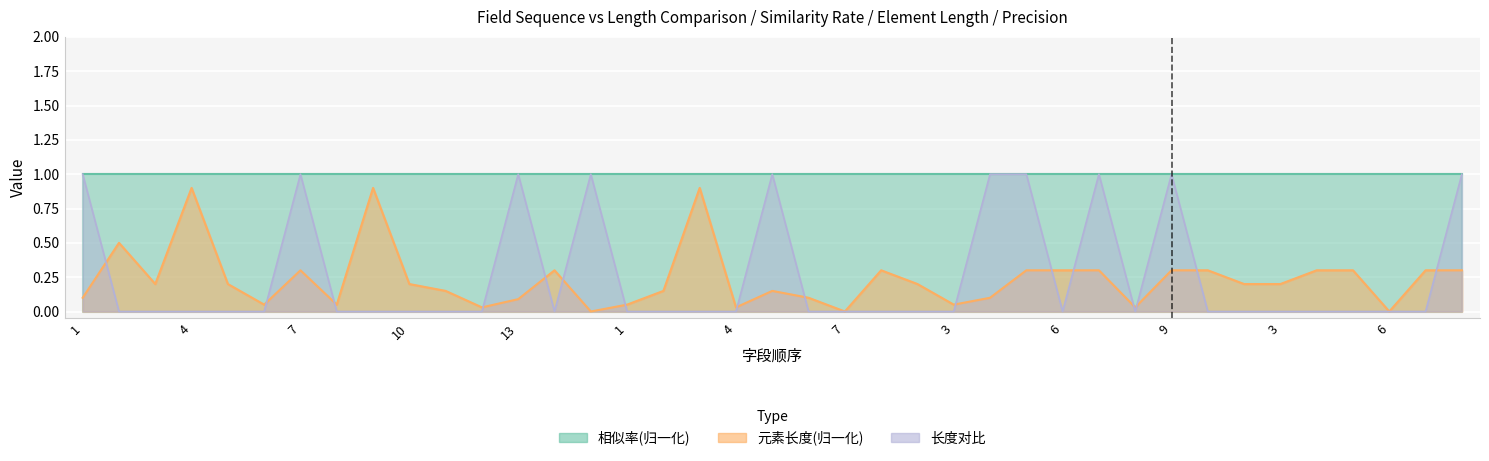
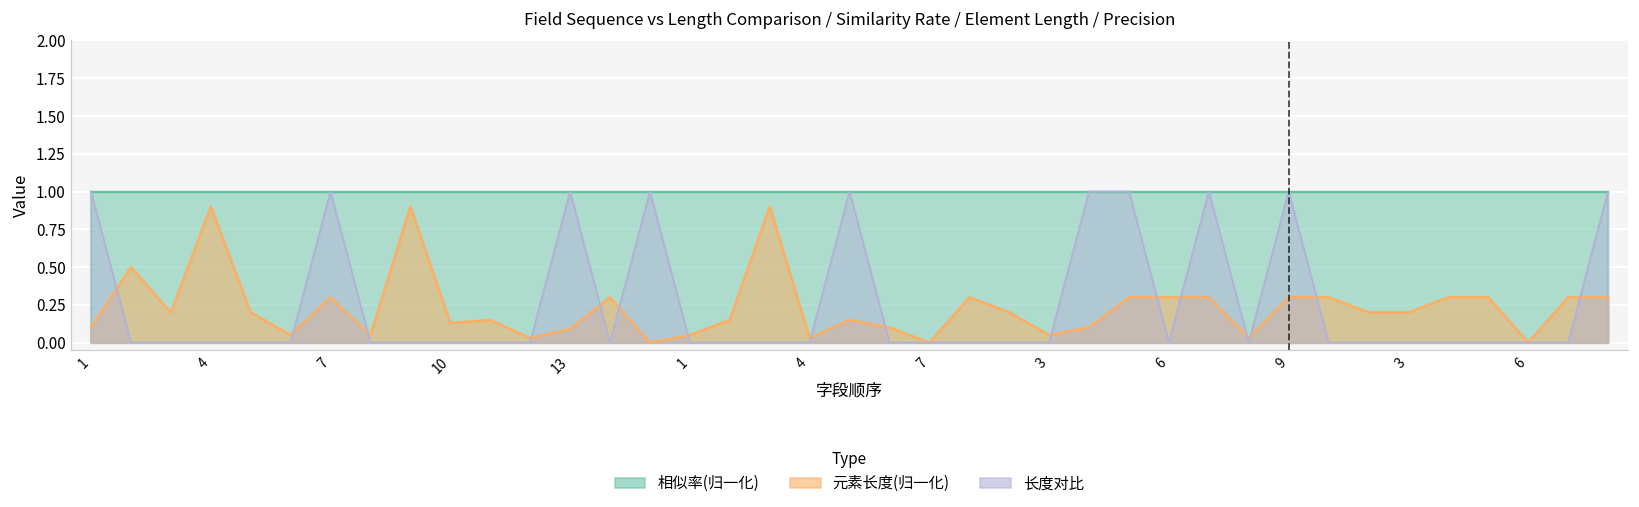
  {
    "相似率(归一化)": {
      "10": 1.00
    },
    "元素长度(归一化)": {
-     "10": 0.20,
+     "10": 0.13,
      "13": 0.09
    },
    "长度对比": {
      "10": 0.00
    }
  }
